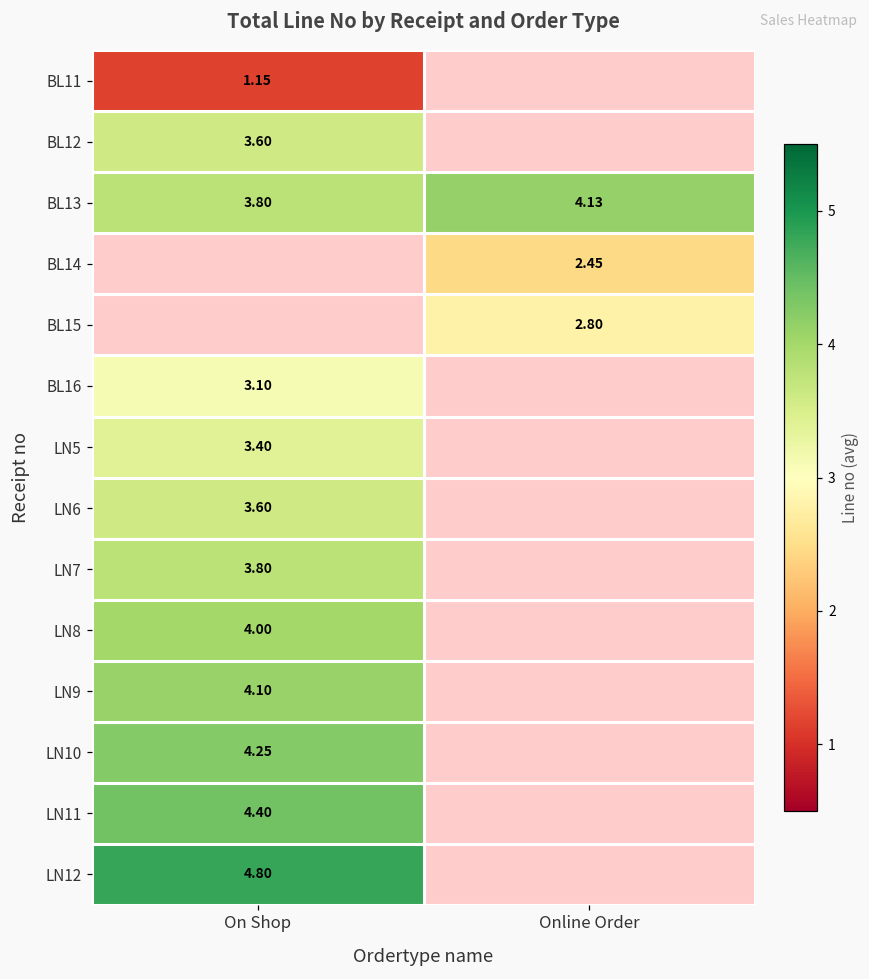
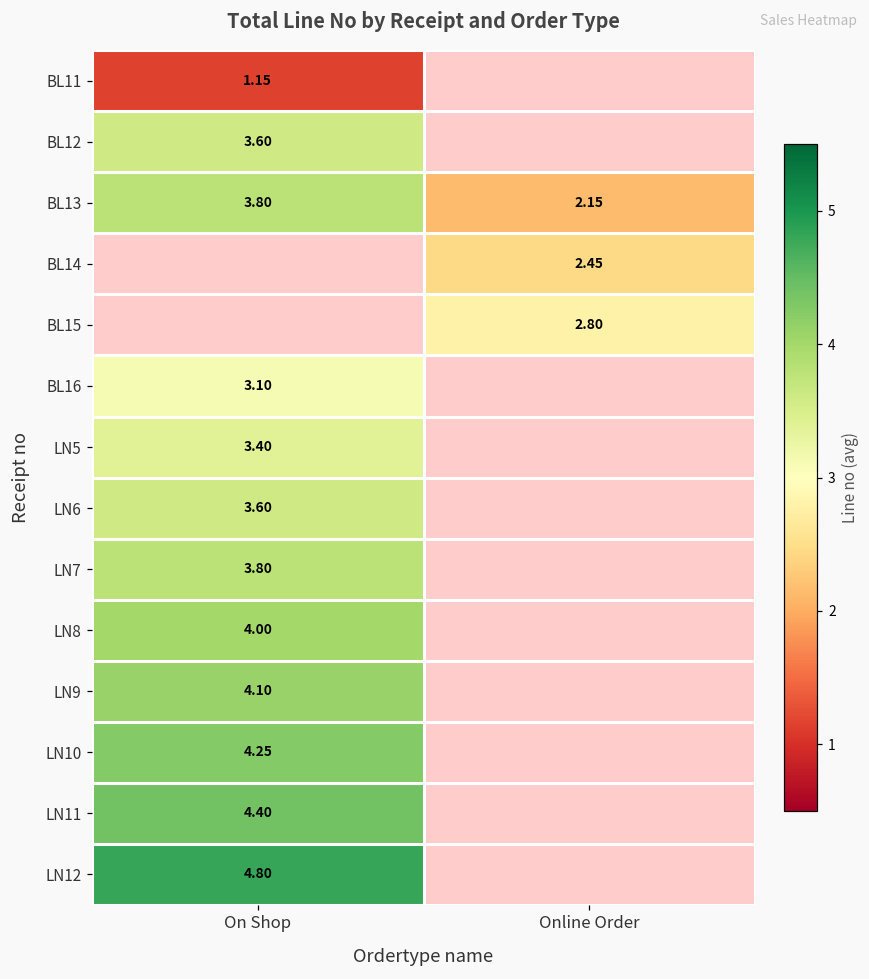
  {
    "BL11": {
      "On Shop": 1.15
    },
    "BL12": {
      "On Shop": 3.60
    },
    "BL13": {
      "On Shop": 3.80,
-     "Online Order": 4.13
+     "Online Order": 2.15
    },
    "BL14": {
      "Online Order": 2.45
    },
    "BL15": {
      "Online Order": 2.80
    },
    "BL16": {
      "On Shop": 3.10
    },
    "LN5": {
      "On Shop": 3.40
    },
    "LN6": {
      "On Shop": 3.60
    },
    "LN7": {
      "On Shop": 3.80
    },
    "LN8": {
      "On Shop": 4.00
    },
    "LN9": {
      "On Shop": 4.10
    },
    "LN10": {
      "On Shop": 4.25
    },
    "LN11": {
      "On Shop": 4.40
    },
    "LN12": {
      "On Shop": 4.80
    }
  }
